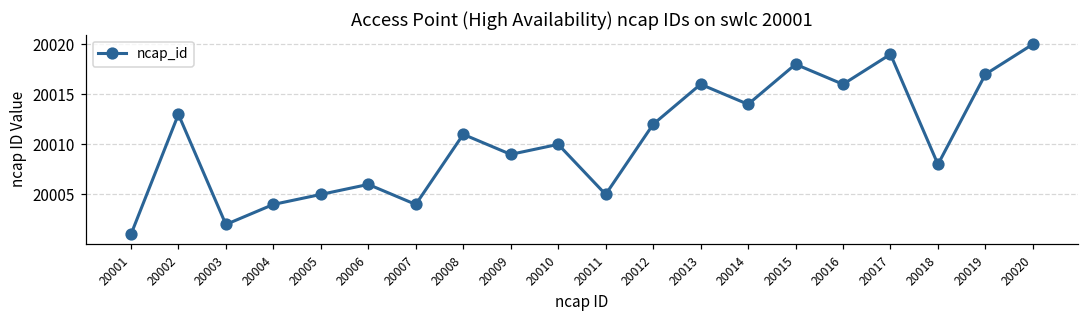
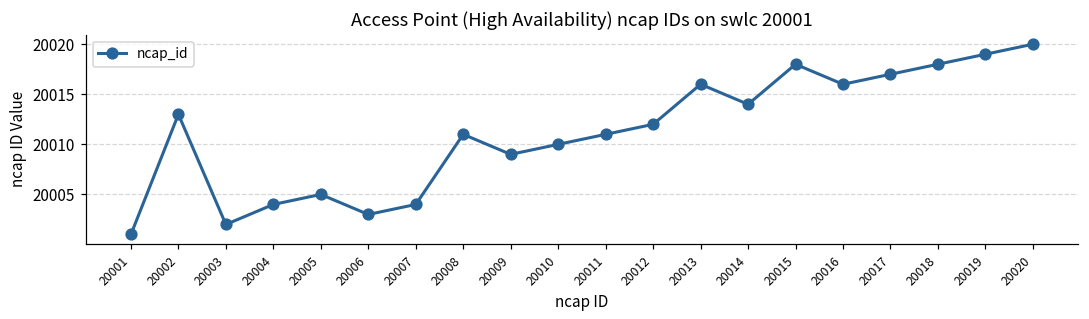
  {
    "20001": 20001,
    "20002": 20013,
    "20003": 20002,
    "20004": 20004,
    "20005": 20005,
-   "20006": 20006,
+   "20006": 20003,
    "20007": 20004,
    "20008": 20011,
    "20009": 20009,
    "20010": 20010,
-   "20011": 20005,
+   "20011": 20011,
    "20012": 20012,
    "20013": 20016,
    "20014": 20014,
    "20015": 20018,
    "20016": 20016,
-   "20017": 20019,
-   "20018": 20008,
-   "20019": 20017,
+   "20017": 20017,
+   "20018": 20018,
+   "20019": 20019,
    "20020": 20020
  }
